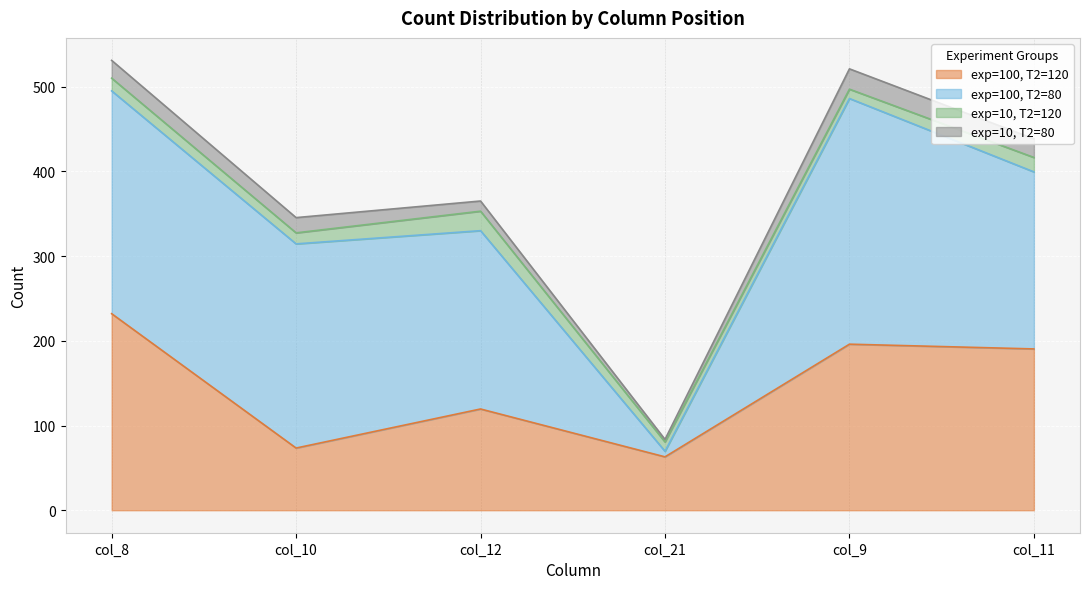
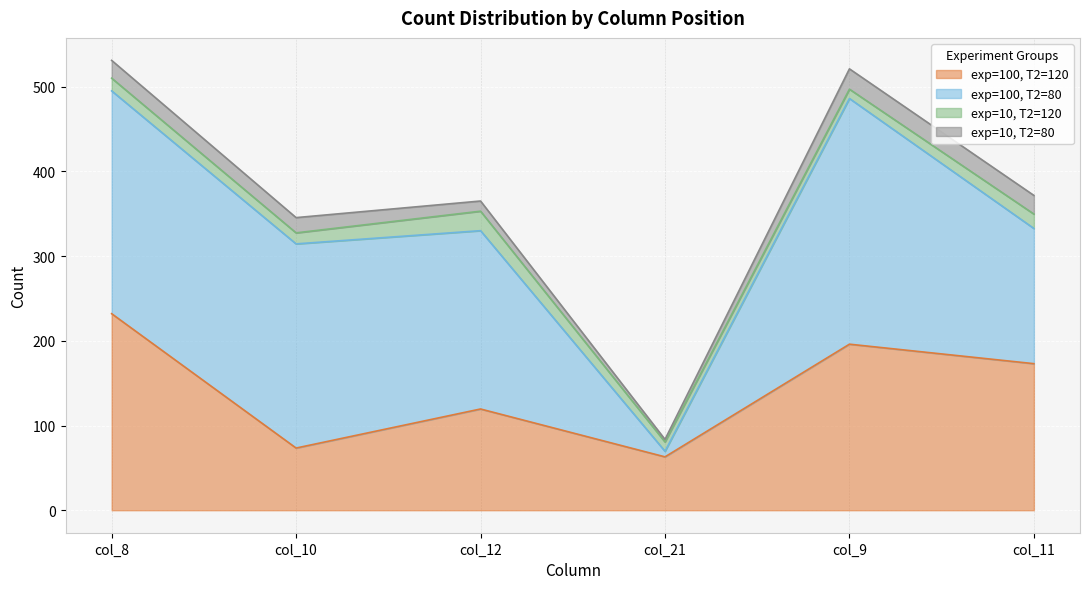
  {
    "exp=100, T2=120": {
      "col_8": 230,
      "col_10": 70,
      "col_12": 120,
      "col_21": 60,
      "col_9": 200,
-     "col_11": 190
+     "col_11": 170
    },
    "exp=100, T2=80": {
      "col_8": 260,
      "col_10": 240,
      "col_12": 210,
      "col_21": 10,
      "col_9": 290,
-     "col_11": 210
+     "col_11": 160
    }
  }
